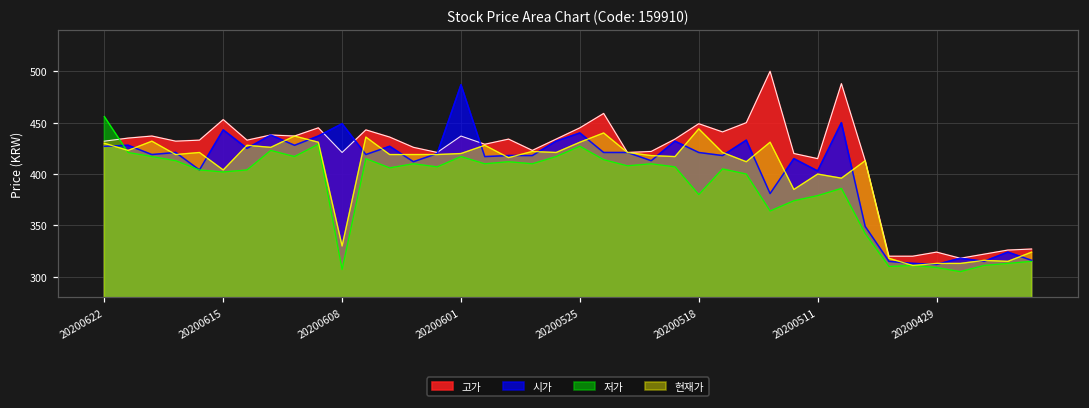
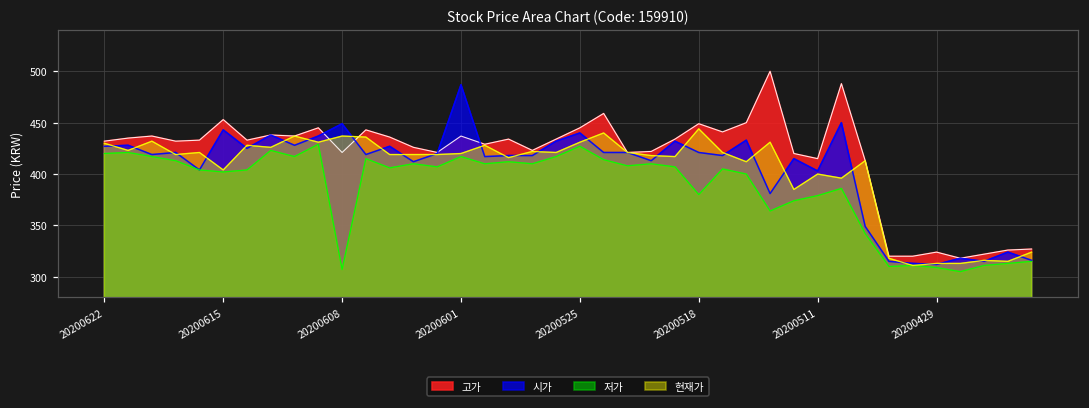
  {
    "고가": {
      "20200615": 450,
      "20200608": 420,
      "20200601": 440,
      "20200525": 450,
      "20200518": 450,
      "20200511": 420,
      "20200429": 320
    },
    "시가": {
      "20200622": 430,
      "20200615": 440,
      "20200608": 450,
      "20200601": 490,
      "20200525": 440,
      "20200518": 420,
      "20200511": 400
    },
    "저가": {
-     "20200622": 460,
+     "20200622": 420,
      "20200608": 310,
      "20200601": 420,
      "20200525": 430,
      "20200518": 380,
      "20200511": 380,
      "20200429": 310
    },
    "현재가": {
-     "20200608": 330,
+     "20200608": 440,
      "20200601": 420,
      "20200525": 430,
      "20200518": 440,
      "20200511": 400
    }
  }
